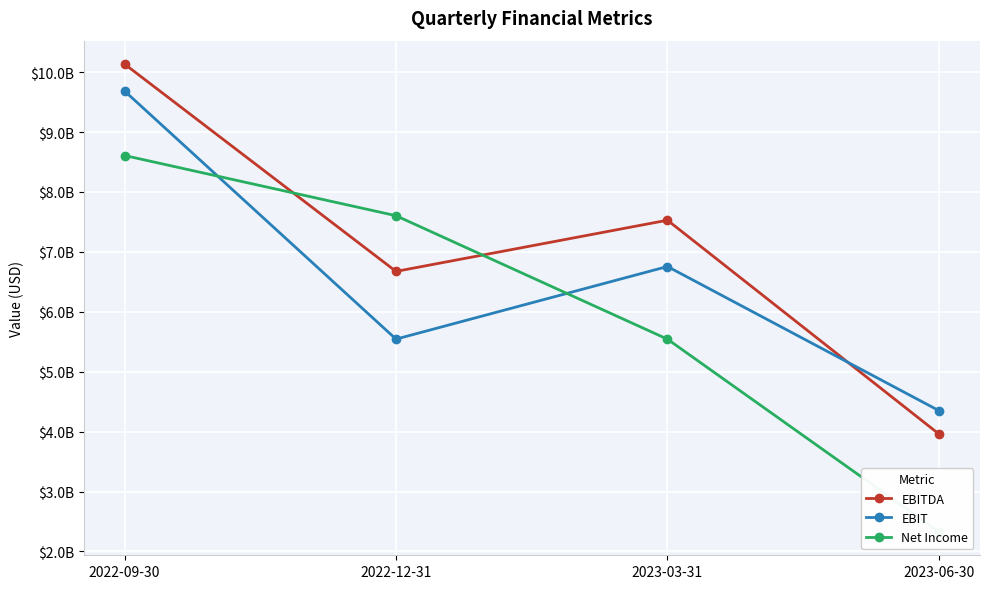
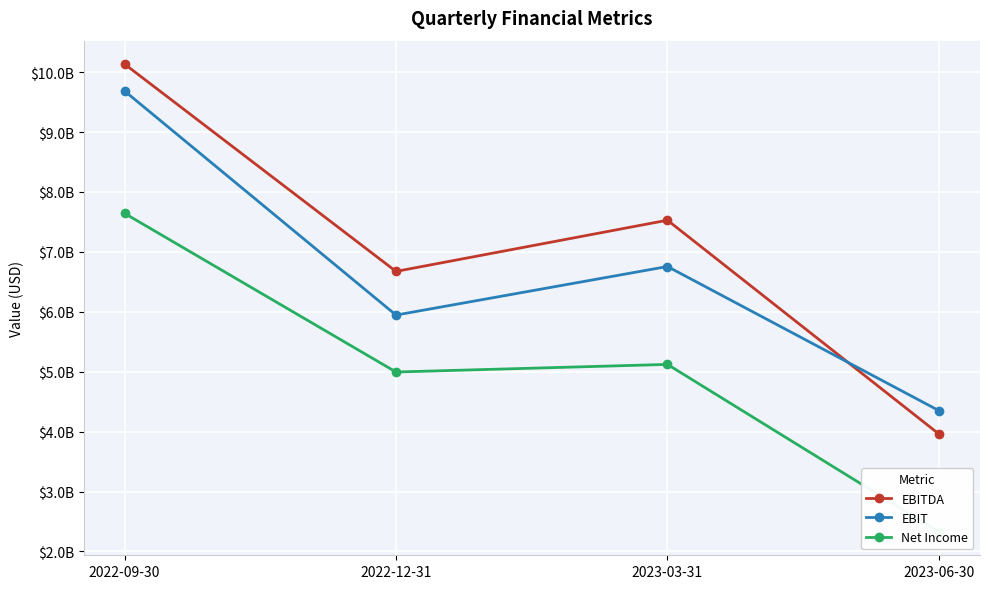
  {
    "EBITDA": {
      "2022-09-30": "$10100000000",
      "2022-12-31": "$6700000000",
      "2023-03-31": "$7500000000",
      "2023-06-30": "$4000000000"
    },
    "EBIT": {
      "2022-09-30": "$9700000000",
-     "2022-12-31": "$5500000000",
+     "2022-12-31": "$5900000000",
      "2023-03-31": "$6800000000",
      "2023-06-30": "$4400000000"
    },
    "Net Income": {
-     "2022-09-30": "$8600000000",
-     "2022-12-31": "$7600000000",
-     "2023-03-31": "$5500000000"
+     "2022-09-30": "$7600000000",
+     "2022-12-31": "$5000000000",
+     "2023-03-31": "$5100000000"
    }
  }
